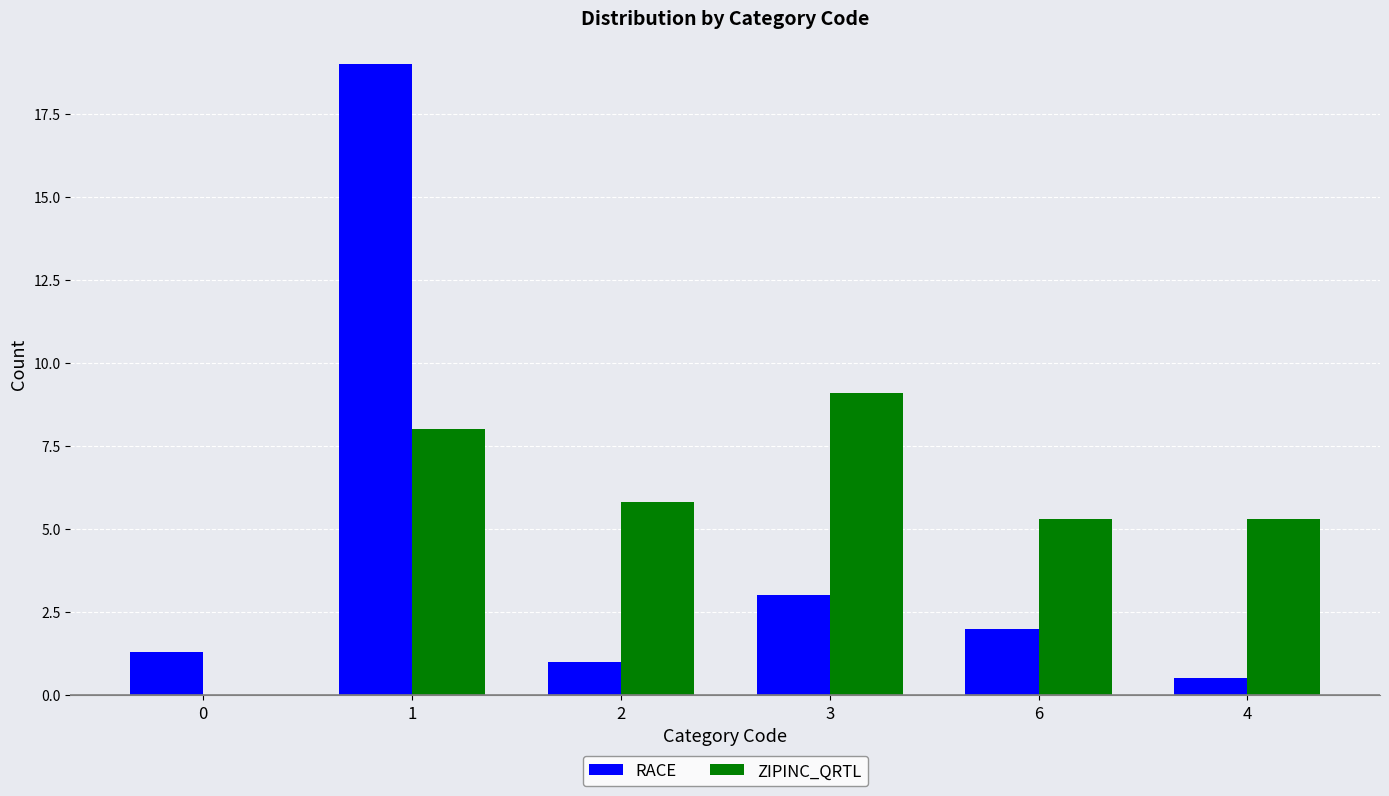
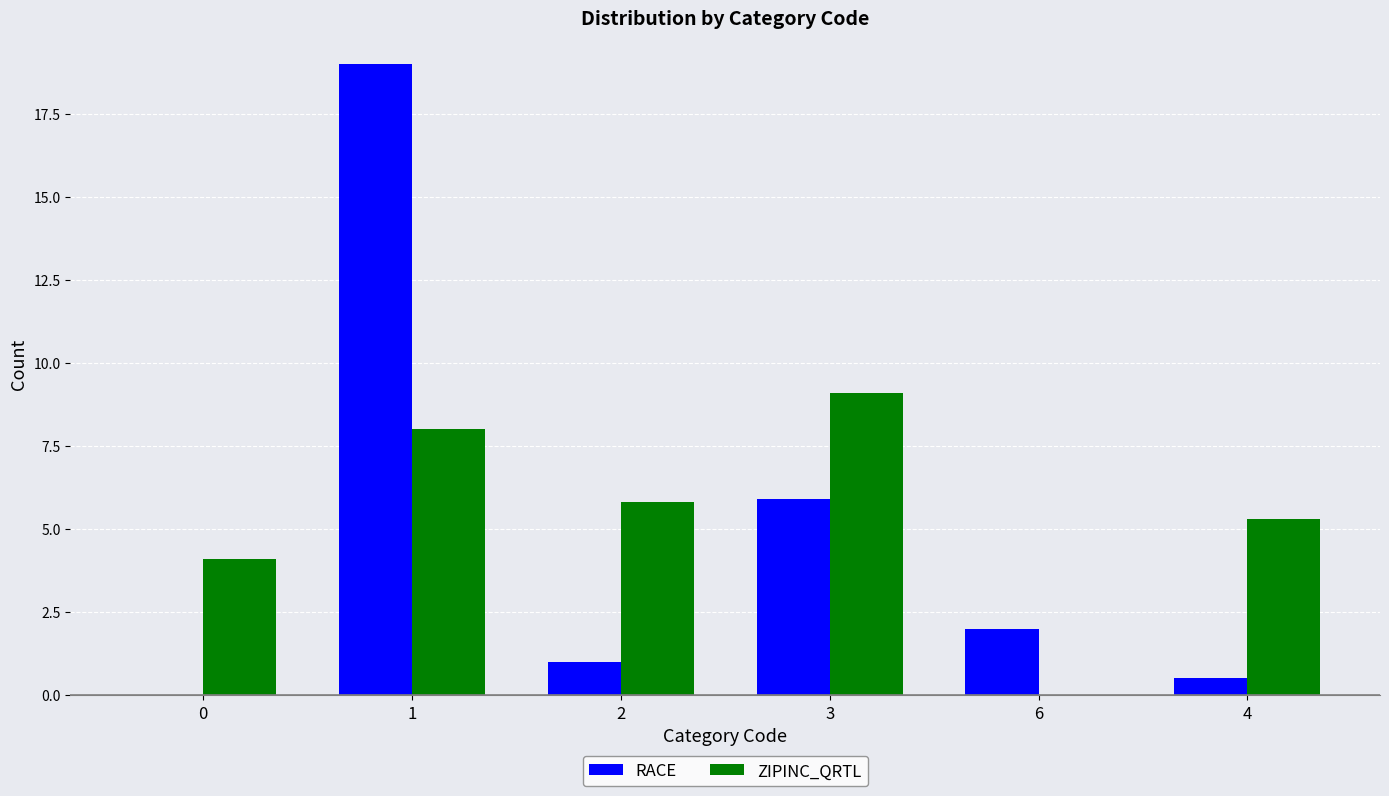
  {
    "RACE": {
-     "0": 1.3,
+     "0": 0.0,
      "1": 19.0,
      "2": 1.0,
-     "3": 3.0,
+     "3": 5.9,
      "6": 2.0,
      "4": 0.5
    },
    "ZIPINC_QRTL": {
-     "0": 0.0,
+     "0": 4.1,
      "1": 8.0,
      "2": 5.8,
      "3": 9.1,
-     "6": 5.3,
+     "6": 0.0,
      "4": 5.3
    }
  }
